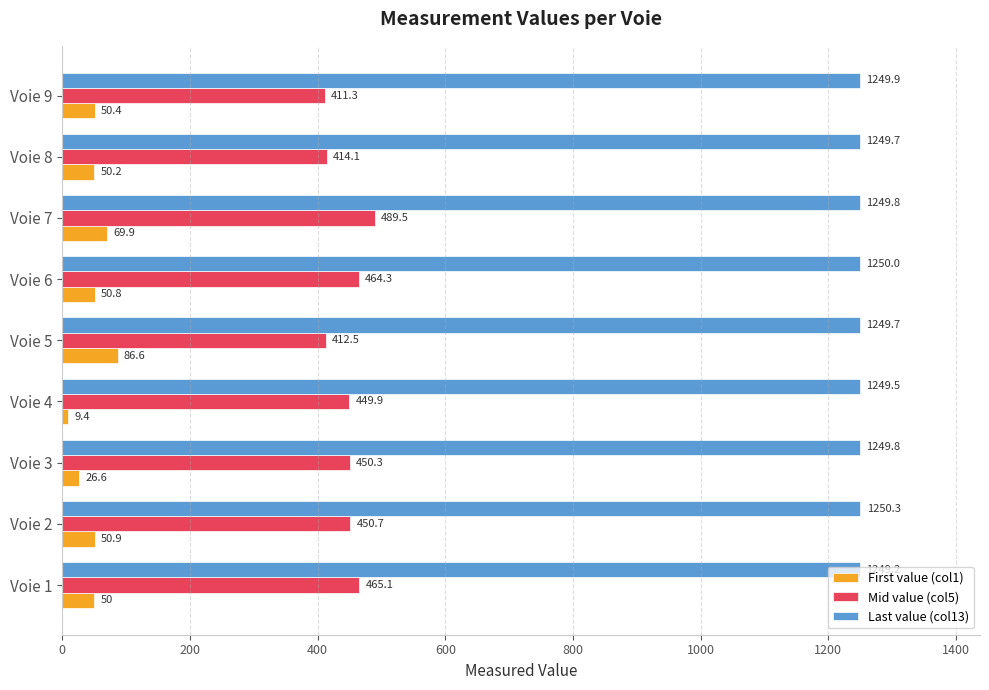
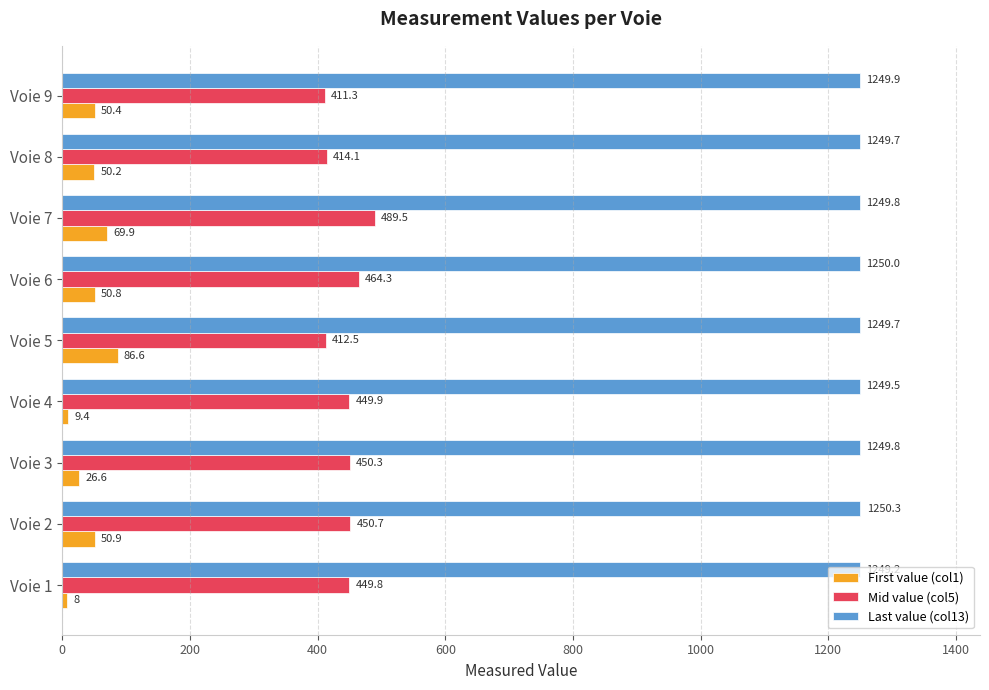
  {
    "First value (col1)": {
      "Voie 9": 50.4,
      "Voie 8": 50.2,
      "Voie 7": 69.9,
      "Voie 6": 50.8,
      "Voie 5": 86.6,
      "Voie 4": 9.4,
      "Voie 3": 26.6,
      "Voie 2": 50.9,
-     "Voie 1": 50
+     "Voie 1": 8
    },
    "Mid value (col5)": {
      "Voie 9": 411.3,
      "Voie 8": 414.1,
      "Voie 7": 489.5,
      "Voie 6": 464.3,
      "Voie 5": 412.5,
      "Voie 4": 449.9,
      "Voie 3": 450.3,
      "Voie 2": 450.7,
-     "Voie 1": 465.1
+     "Voie 1": 449.8
    },
    "Last value (col13)": {
      "Voie 9": 1249.9,
      "Voie 8": 1249.7,
      "Voie 7": 1249.8,
      "Voie 6": 1250.0,
      "Voie 5": 1249.7,
      "Voie 4": 1249.5,
      "Voie 3": 1249.8,
      "Voie 2": 1250.3
    }
  }
